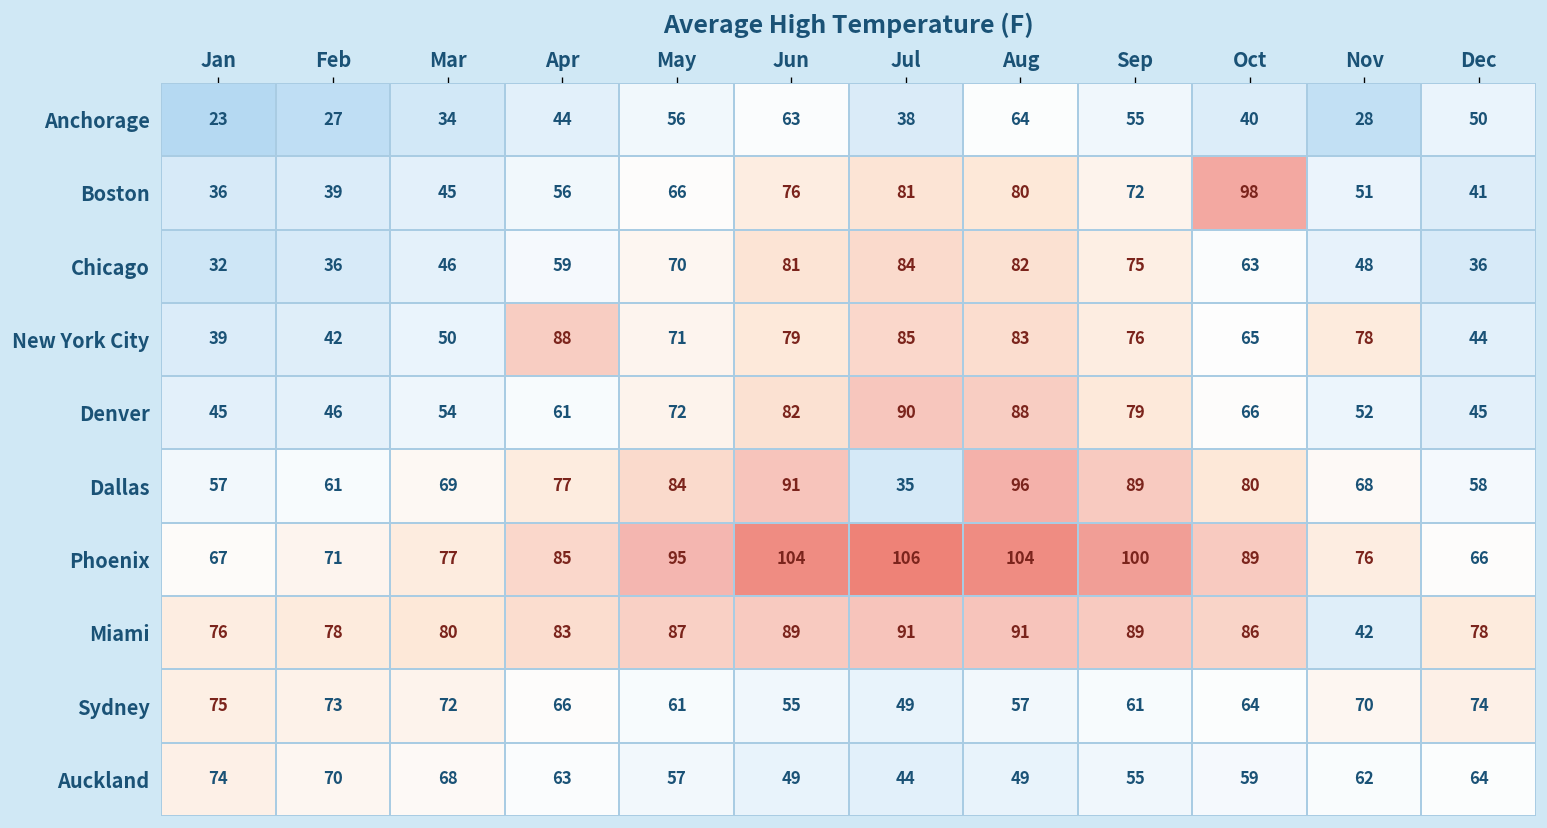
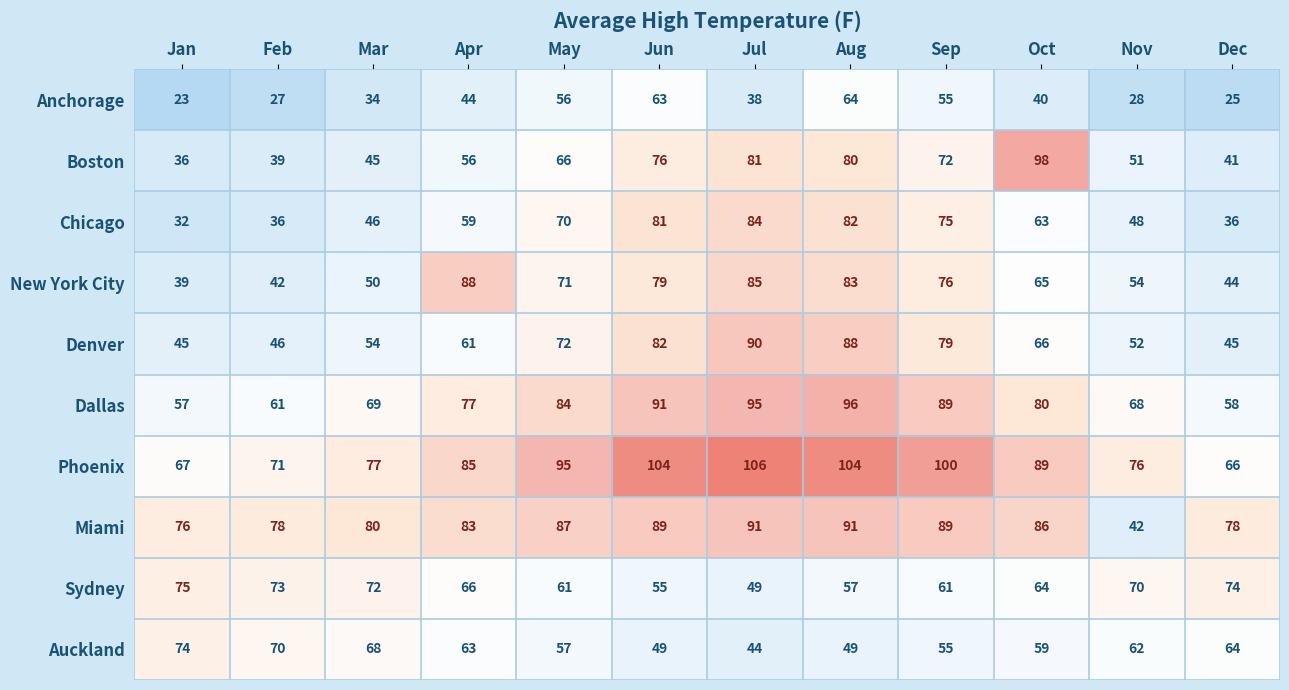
  {
    "Anchorage": {
      "Jan": 23,
      "Feb": 27,
      "Mar": 34,
      "Apr": 44,
      "May": 56,
      "Jun": 63,
      "Jul": 38,
      "Aug": 64,
      "Sep": 55,
      "Oct": 40,
      "Nov": 28,
-     "Dec": 50
+     "Dec": 25
    },
    "Boston": {
      "Jan": 36,
      "Feb": 39,
      "Mar": 45,
      "Apr": 56,
      "May": 66,
      "Jun": 76,
      "Jul": 81,
      "Aug": 80,
      "Sep": 72,
      "Oct": 98,
      "Nov": 51,
      "Dec": 41
    },
    "Chicago": {
      "Jan": 32,
      "Feb": 36,
      "Mar": 46,
      "Apr": 59,
      "May": 70,
      "Jun": 81,
      "Jul": 84,
      "Aug": 82,
      "Sep": 75,
      "Oct": 63,
      "Nov": 48,
      "Dec": 36
    },
    "New York City": {
      "Jan": 39,
      "Feb": 42,
      "Mar": 50,
      "Apr": 88,
      "May": 71,
      "Jun": 79,
      "Jul": 85,
      "Aug": 83,
      "Sep": 76,
      "Oct": 65,
-     "Nov": 78,
+     "Nov": 54,
      "Dec": 44
    },
    "Denver": {
      "Jan": 45,
      "Feb": 46,
      "Mar": 54,
      "Apr": 61,
      "May": 72,
      "Jun": 82,
      "Jul": 90,
      "Aug": 88,
      "Sep": 79,
      "Oct": 66,
      "Nov": 52,
      "Dec": 45
    },
    "Dallas": {
      "Jan": 57,
      "Feb": 61,
      "Mar": 69,
      "Apr": 77,
      "May": 84,
      "Jun": 91,
-     "Jul": 35,
+     "Jul": 95,
      "Aug": 96,
      "Sep": 89,
      "Oct": 80,
      "Nov": 68,
      "Dec": 58
    },
    "Phoenix": {
      "Jan": 67,
      "Feb": 71,
      "Mar": 77,
      "Apr": 85,
      "May": 95,
      "Jun": 104,
      "Jul": 106,
      "Aug": 104,
      "Sep": 100,
      "Oct": 89,
      "Nov": 76,
      "Dec": 66
    },
    "Miami": {
      "Jan": 76,
      "Feb": 78,
      "Mar": 80,
      "Apr": 83,
      "May": 87,
      "Jun": 89,
      "Jul": 91,
      "Aug": 91,
      "Sep": 89,
      "Oct": 86,
      "Nov": 42,
      "Dec": 78
    },
    "Sydney": {
      "Jan": 75,
      "Feb": 73,
      "Mar": 72,
      "Apr": 66,
      "May": 61,
      "Jun": 55,
      "Jul": 49,
      "Aug": 57,
      "Sep": 61,
      "Oct": 64,
      "Nov": 70,
      "Dec": 74
    },
    "Auckland": {
      "Jan": 74,
      "Feb": 70,
      "Mar": 68,
      "Apr": 63,
      "May": 57,
      "Jun": 49,
      "Jul": 44,
      "Aug": 49,
      "Sep": 55,
      "Oct": 59,
      "Nov": 62,
      "Dec": 64
    }
  }
